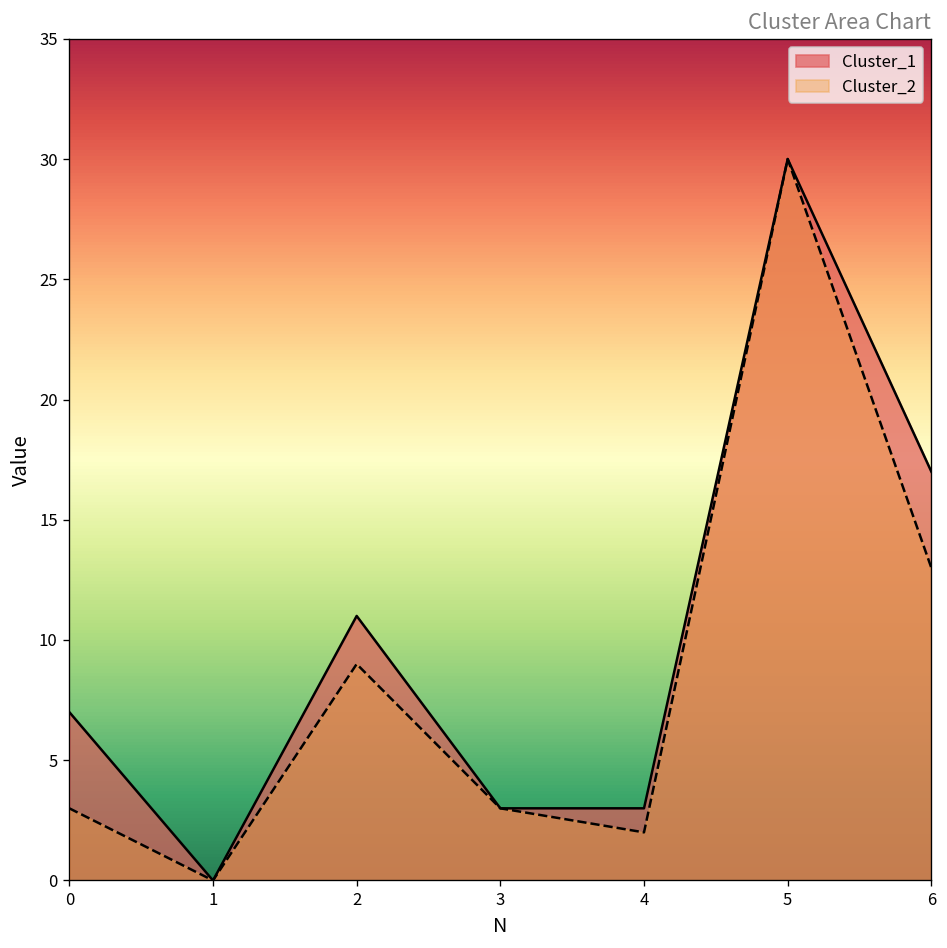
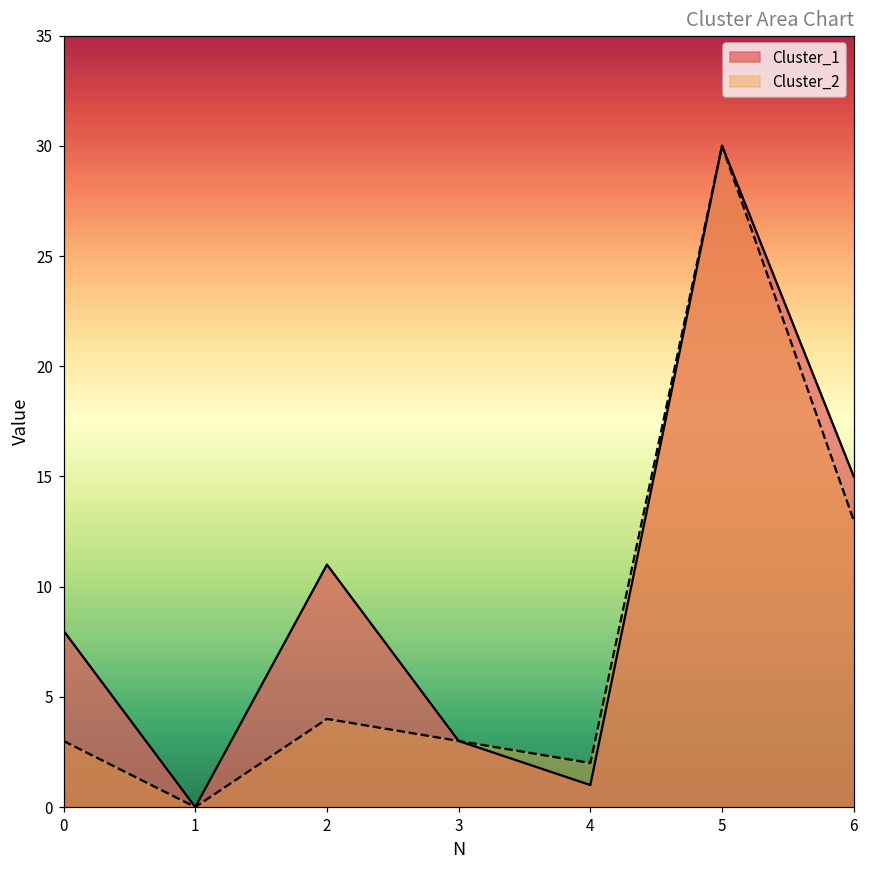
  {
    "Cluster_1": {
-     "0": 7,
+     "0": 8,
      "2": 11,
-     "4": 3,
-     "6": 17
+     "4": 1,
+     "6": 15
    },
    "Cluster_2": {
      "0": 3,
-     "2": 9,
+     "2": 4,
      "4": 2,
      "6": 13
    }
  }
